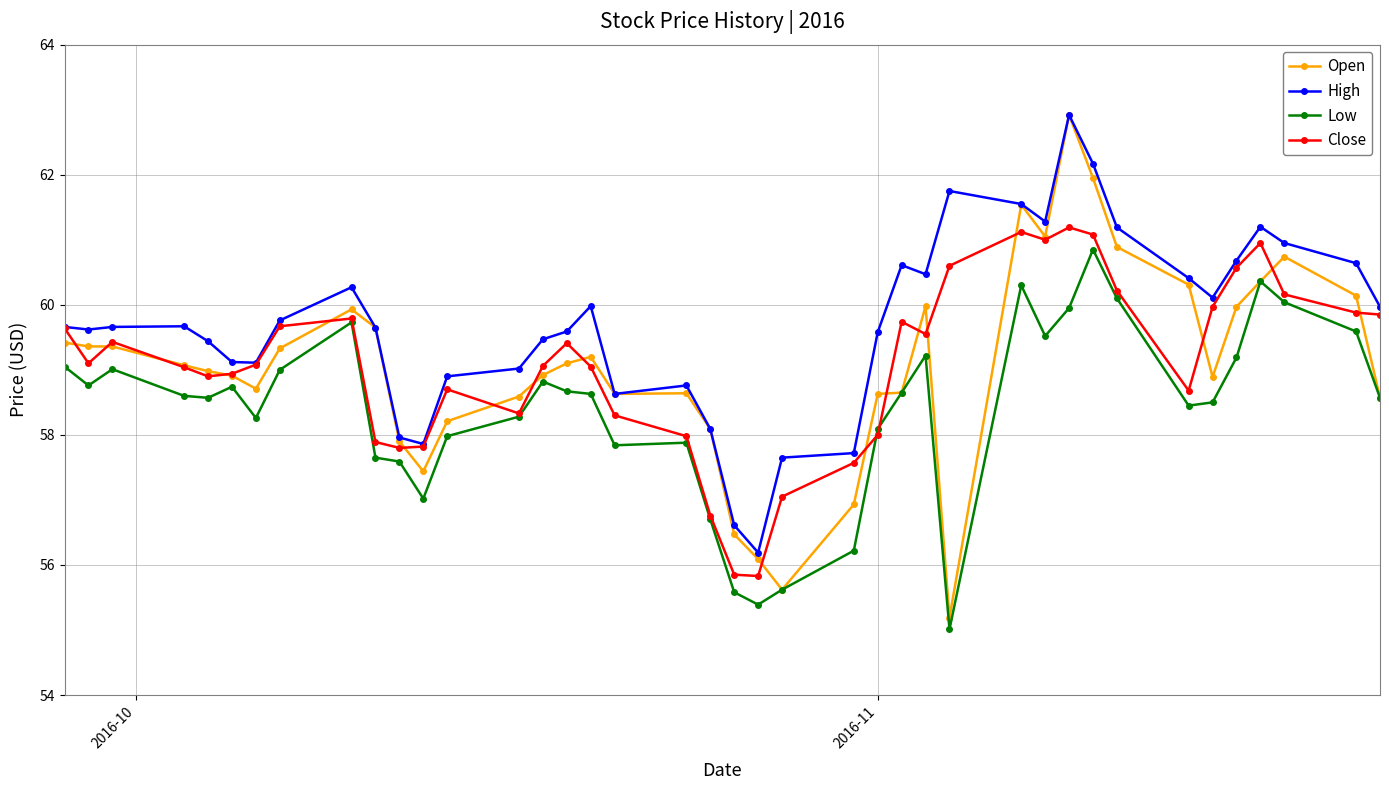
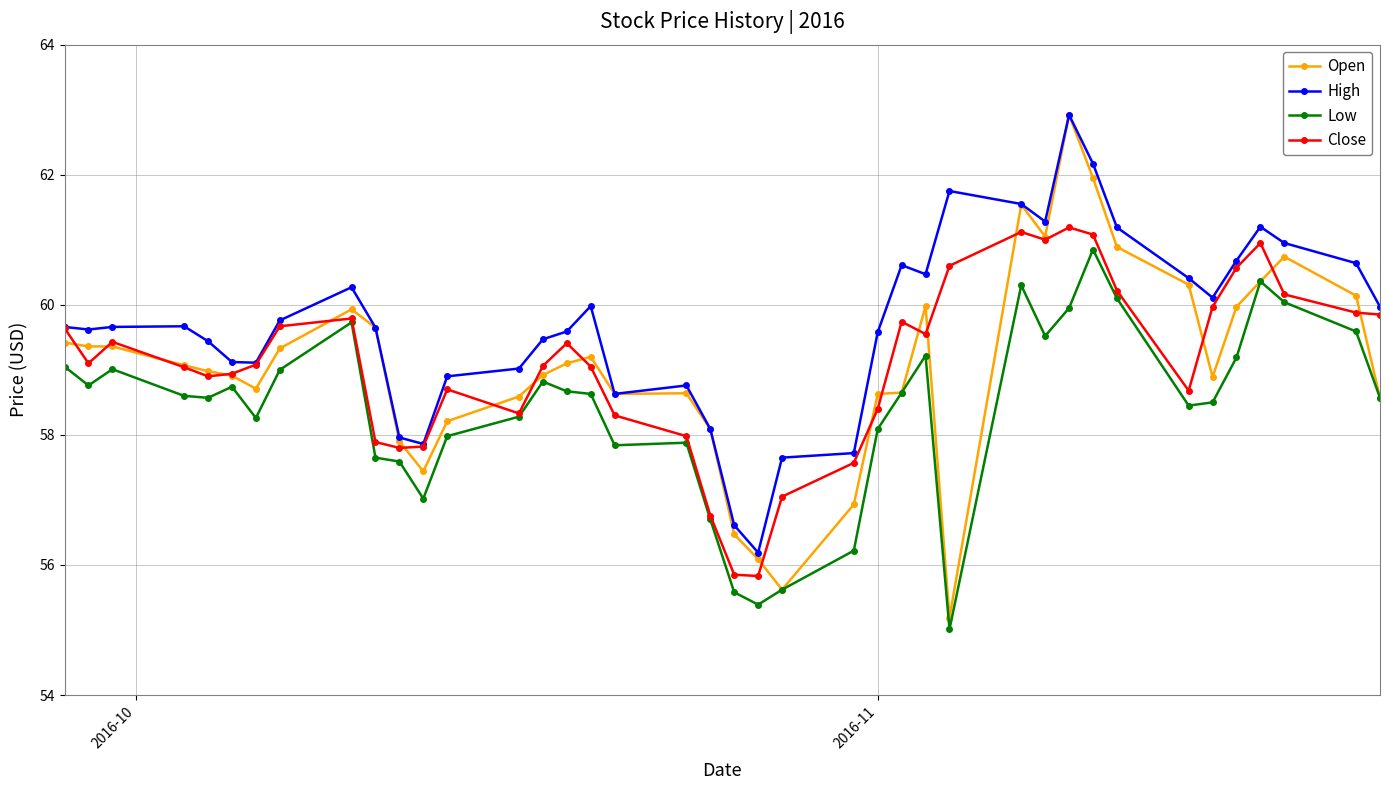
  {
    "Open": {
      "2016-11": 58.6
    },
    "High": {
      "2016-11": 59.6
    },
    "Low": {
      "2016-11": 58.1
    },
    "Close": {
-     "2016-11": 58.0
+     "2016-11": 58.4
    }
  }
